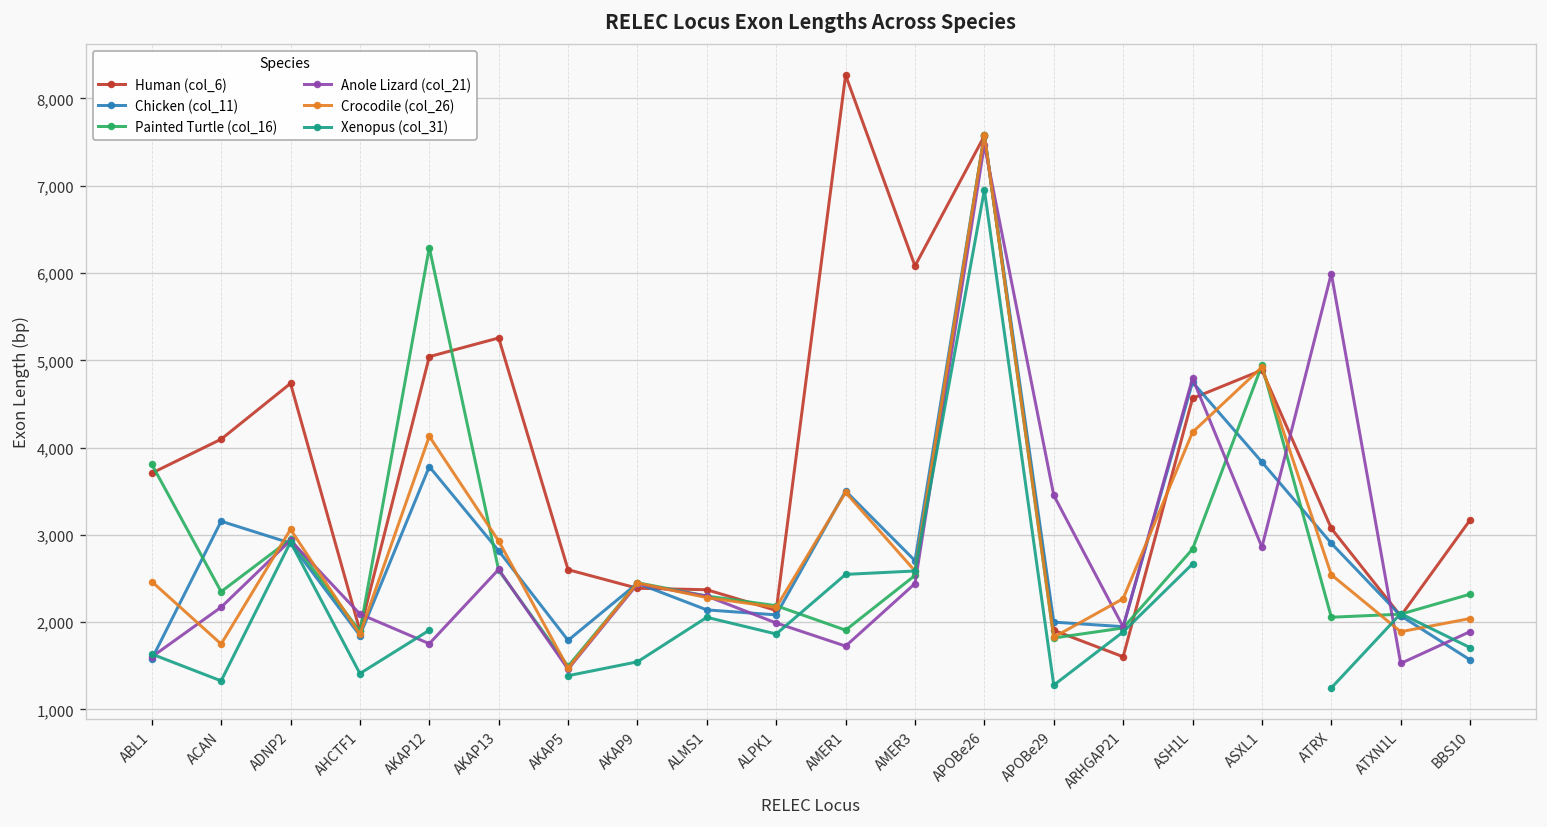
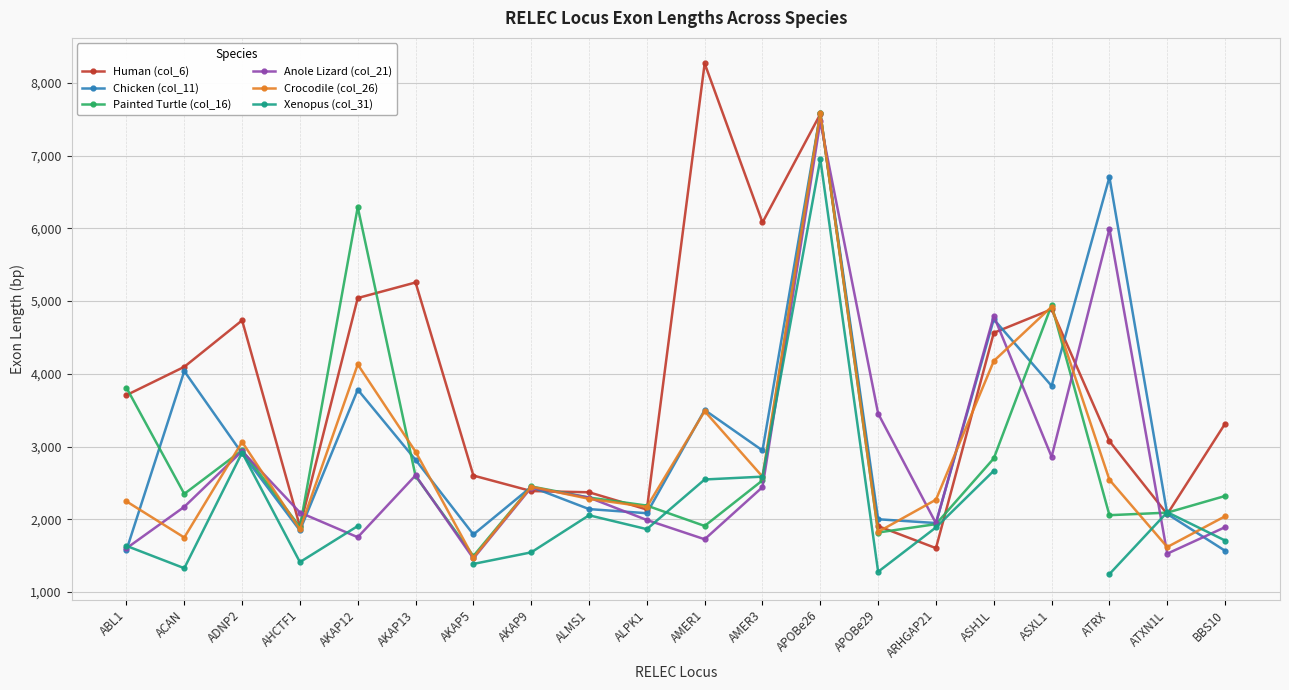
  {
    "Human (col_6)": {
      "ABL1": "3,700",
      "ACAN": "4,100",
      "ADNP2": "4,700",
      "AKAP12": "5,000",
      "AKAP13": "5,300",
      "AKAP5": "2,600",
      "AKAP9": "2,400",
      "ALMS1": "2,400",
      "ALPK1": "2,100",
      "AMER1": "8,300",
      "AMER3": "6,100",
      "APOBe29": "1,900",
      "ARHGAP21": "1,600",
      "ASH1L": "4,600",
      "ATRX": "3,100",
-     "BBS10": "3,200"
+     "BBS10": "3,300"
    },
    "Chicken (col_11)": {
-     "ACAN": "3,200",
+     "ACAN": "4,000",
      "AKAP12": "3,800",
      "AKAP13": "2,800",
      "AKAP5": "1,800",
      "ALMS1": "2,100",
      "ALPK1": "2,100",
-     "AMER3": "2,700",
+     "AMER3": "2,900",
      "APOBe29": "2,000",
      "ASH1L": "4,800",
      "ASXL1": "3,800",
-     "ATRX": "2,900",
+     "ATRX": "6,700",
      "BBS10": "1,600"
    },
    "Anole Lizard (col_21)": {
      "ACAN": "2,200",
      "AHCTF1": "2,100",
      "AKAP12": "1,800",
      "ALPK1": "2,000",
      "AMER1": "1,700",
      "AMER3": "2,400",
      "APOBe26": "7,500",
      "APOBe29": "3,500",
      "ASH1L": "4,800",
      "ASXL1": "2,900",
      "ATRX": "6,000",
      "ATXN1L": "1,500",
      "BBS10": "1,900"
    },
    "Crocodile (col_26)": {
-     "ABL1": "2,500",
+     "ABL1": "2,200",
      "ACAN": "1,700",
      "ADNP2": "3,100",
      "AKAP12": "4,100",
      "AKAP13": "2,900",
      "ARHGAP21": "2,300",
      "ASH1L": "4,200",
      "ATRX": "2,500",
-     "ATXN1L": "1,900",
+     "ATXN1L": "1,600",
      "BBS10": "2,000"
    }
  }
